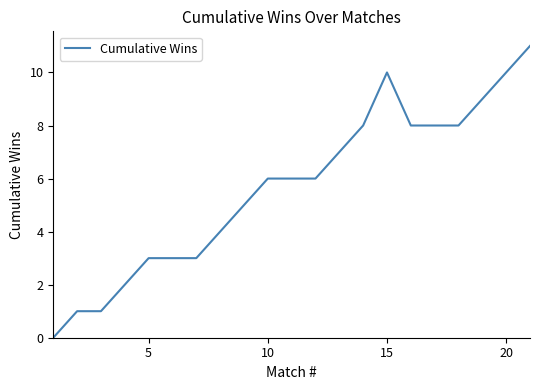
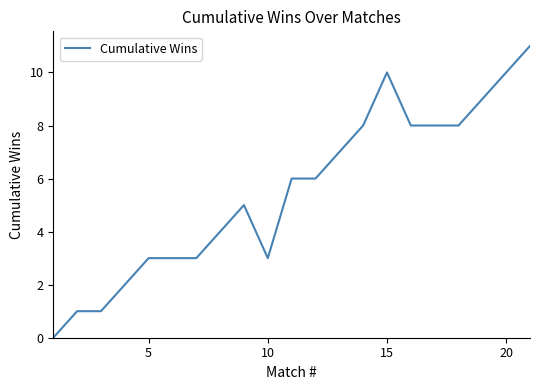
  {
    "5": 3,
-   "10": 6,
+   "10": 3,
    "15": 10,
    "20": 10
  }
